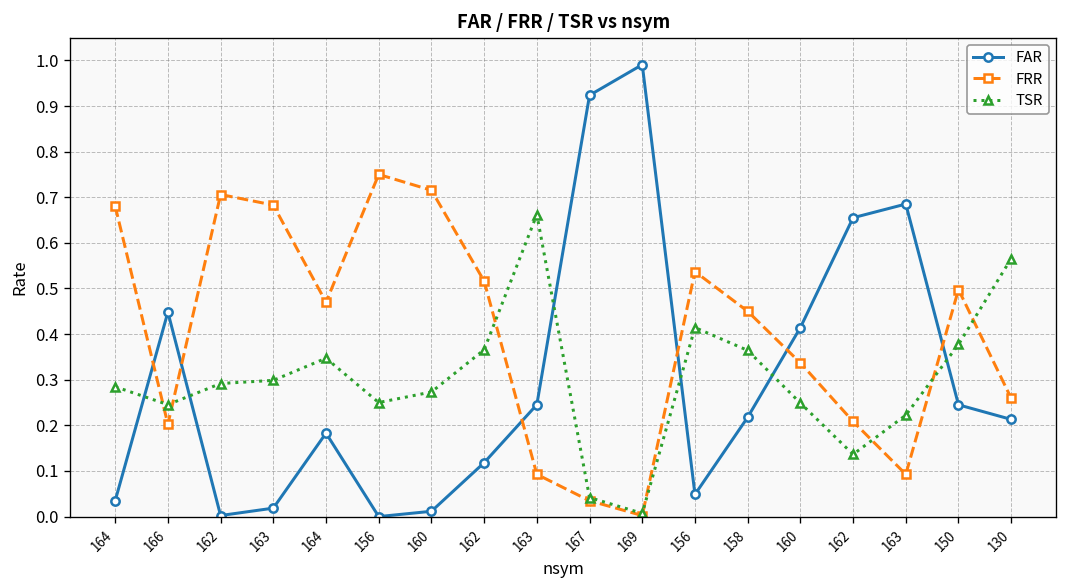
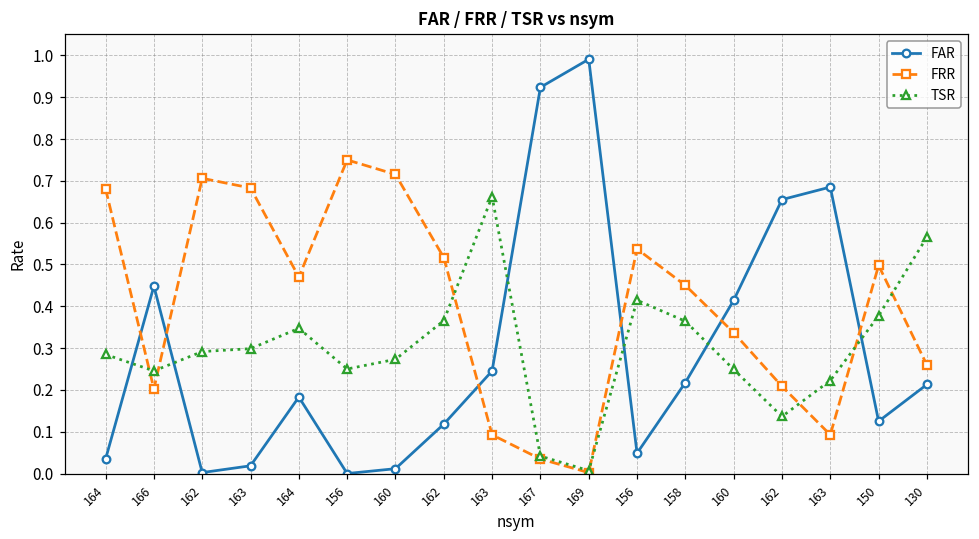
  {
    "FAR": {
      "166": 0.45,
      "167": 0.92,
      "169": 0.99,
      "158": 0.22,
-     "150": 0.25,
+     "150": 0.13,
      "130": 0.21
    },
    "FRR": {
      "166": 0.20,
      "167": 0.03,
      "158": 0.45,
      "150": 0.50,
      "130": 0.26
    },
    "TSR": {
      "166": 0.25,
      "167": 0.04,
      "158": 0.36,
      "150": 0.38,
      "130": 0.57
    }
  }
